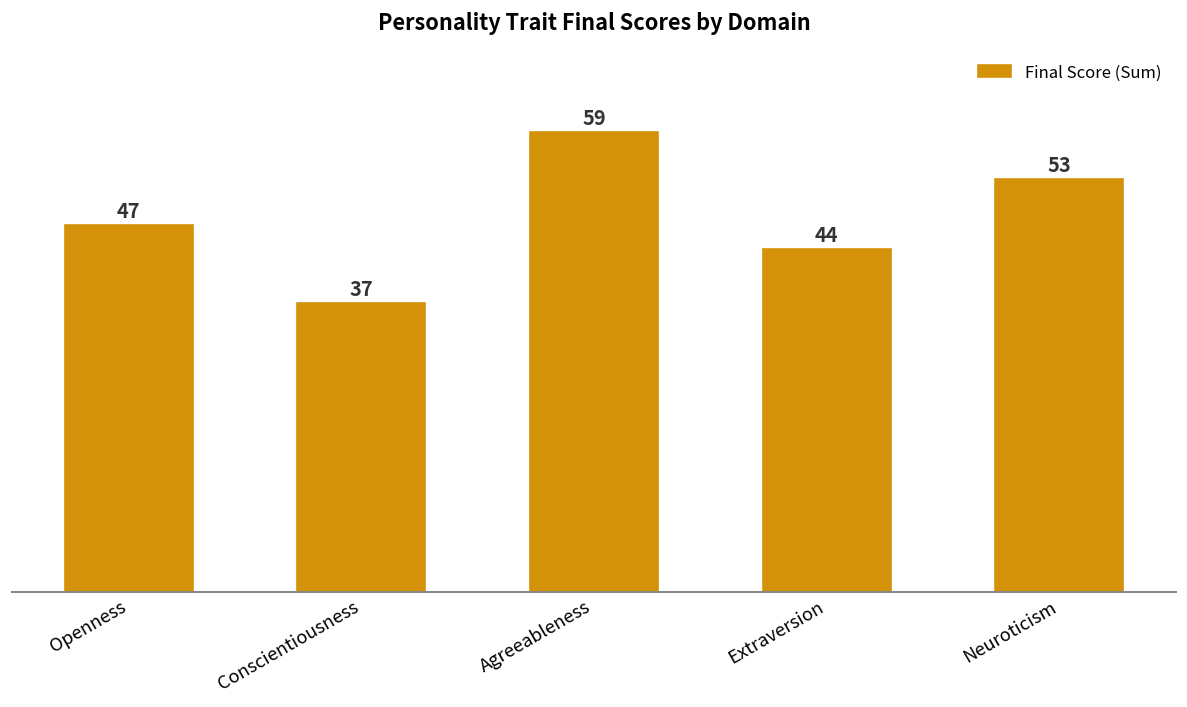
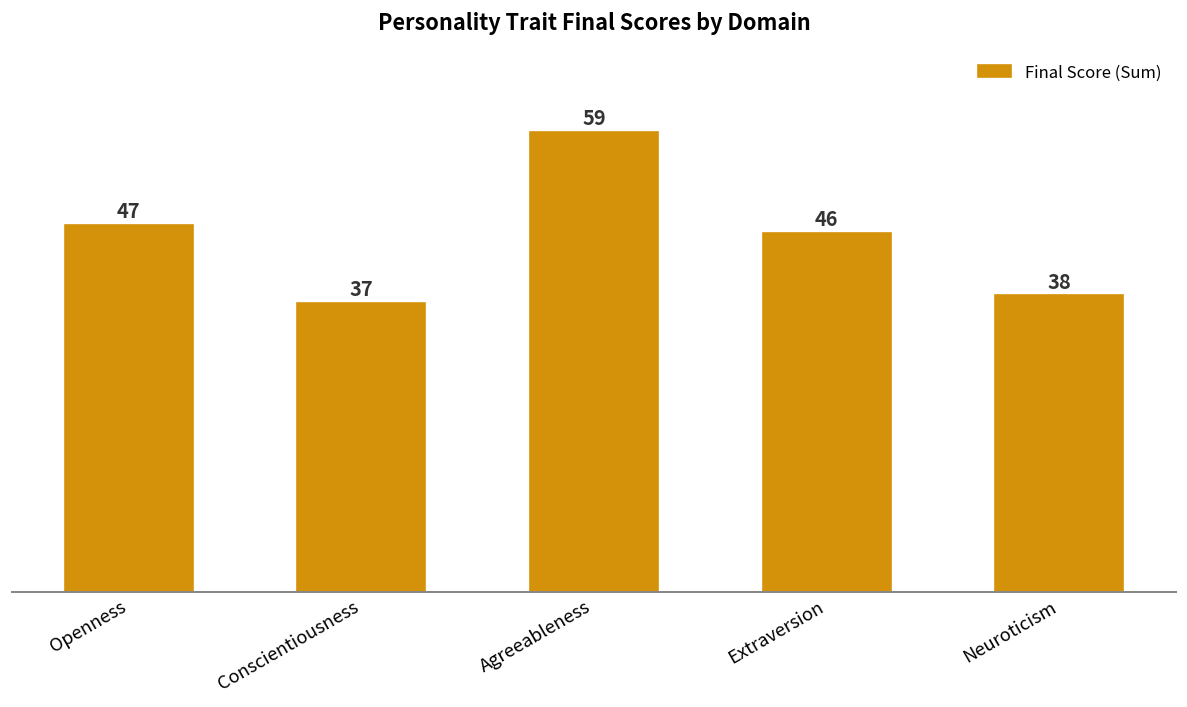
  {
    "Openness": 47,
    "Conscientiousness": 37,
    "Agreeableness": 59,
-   "Extraversion": 44,
-   "Neuroticism": 53
+   "Extraversion": 46,
+   "Neuroticism": 38
  }
